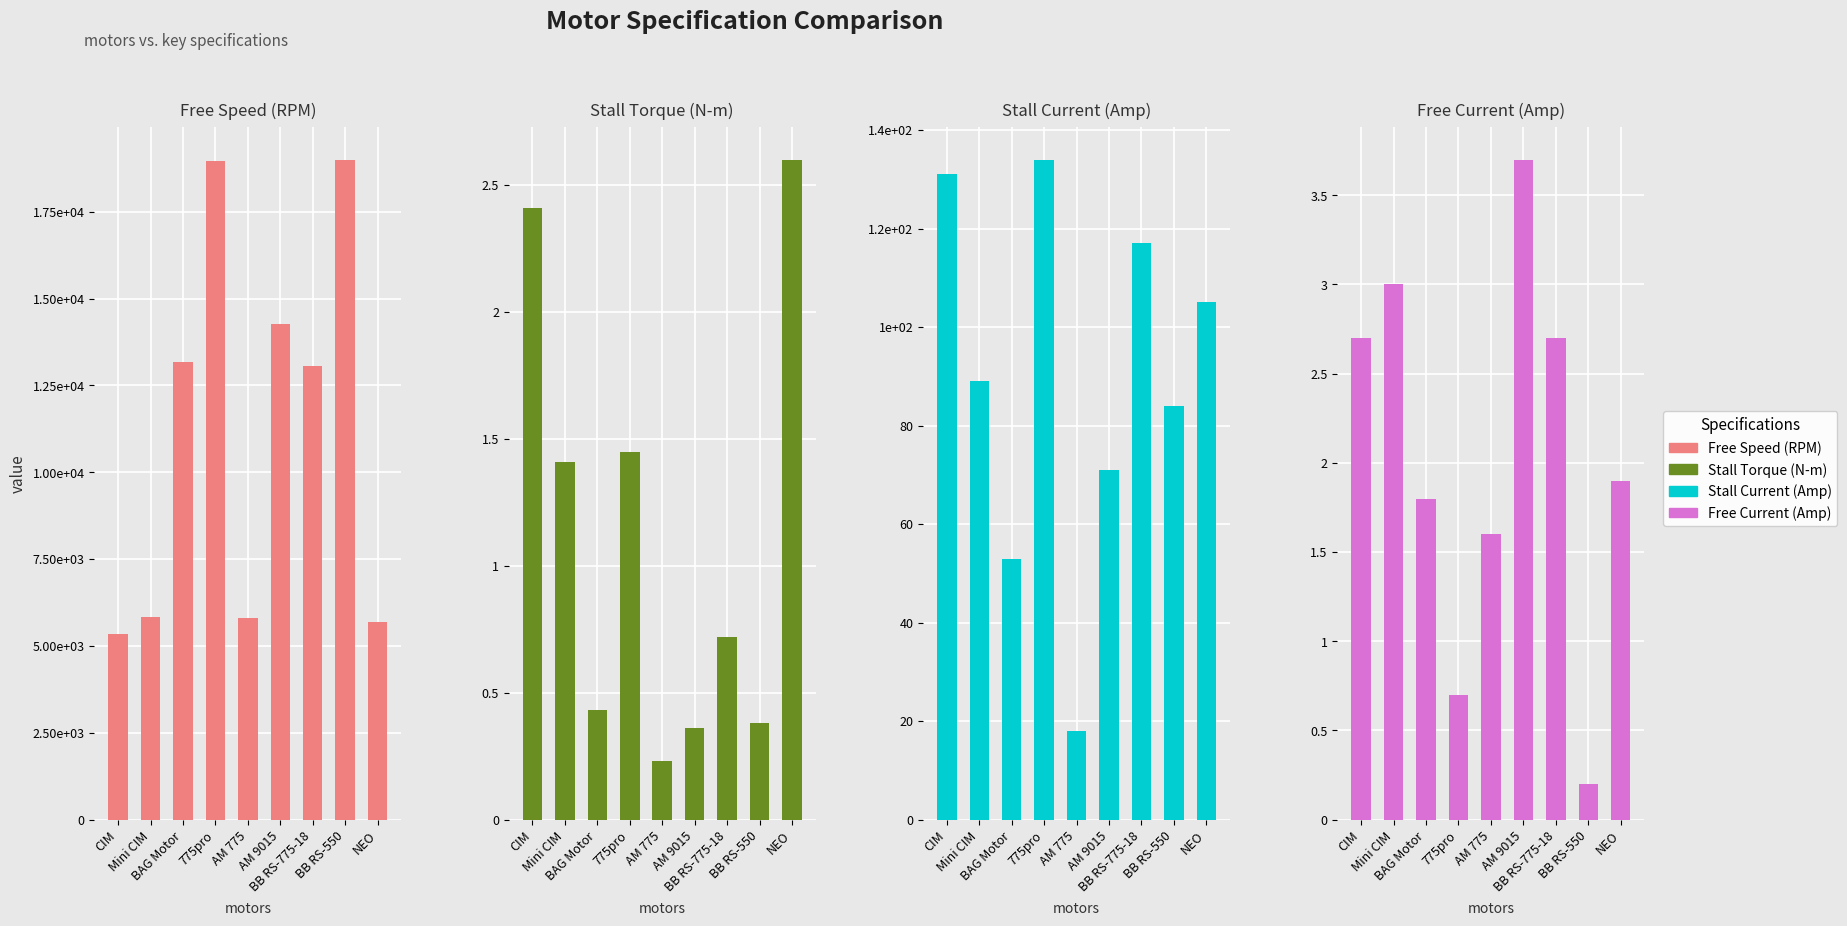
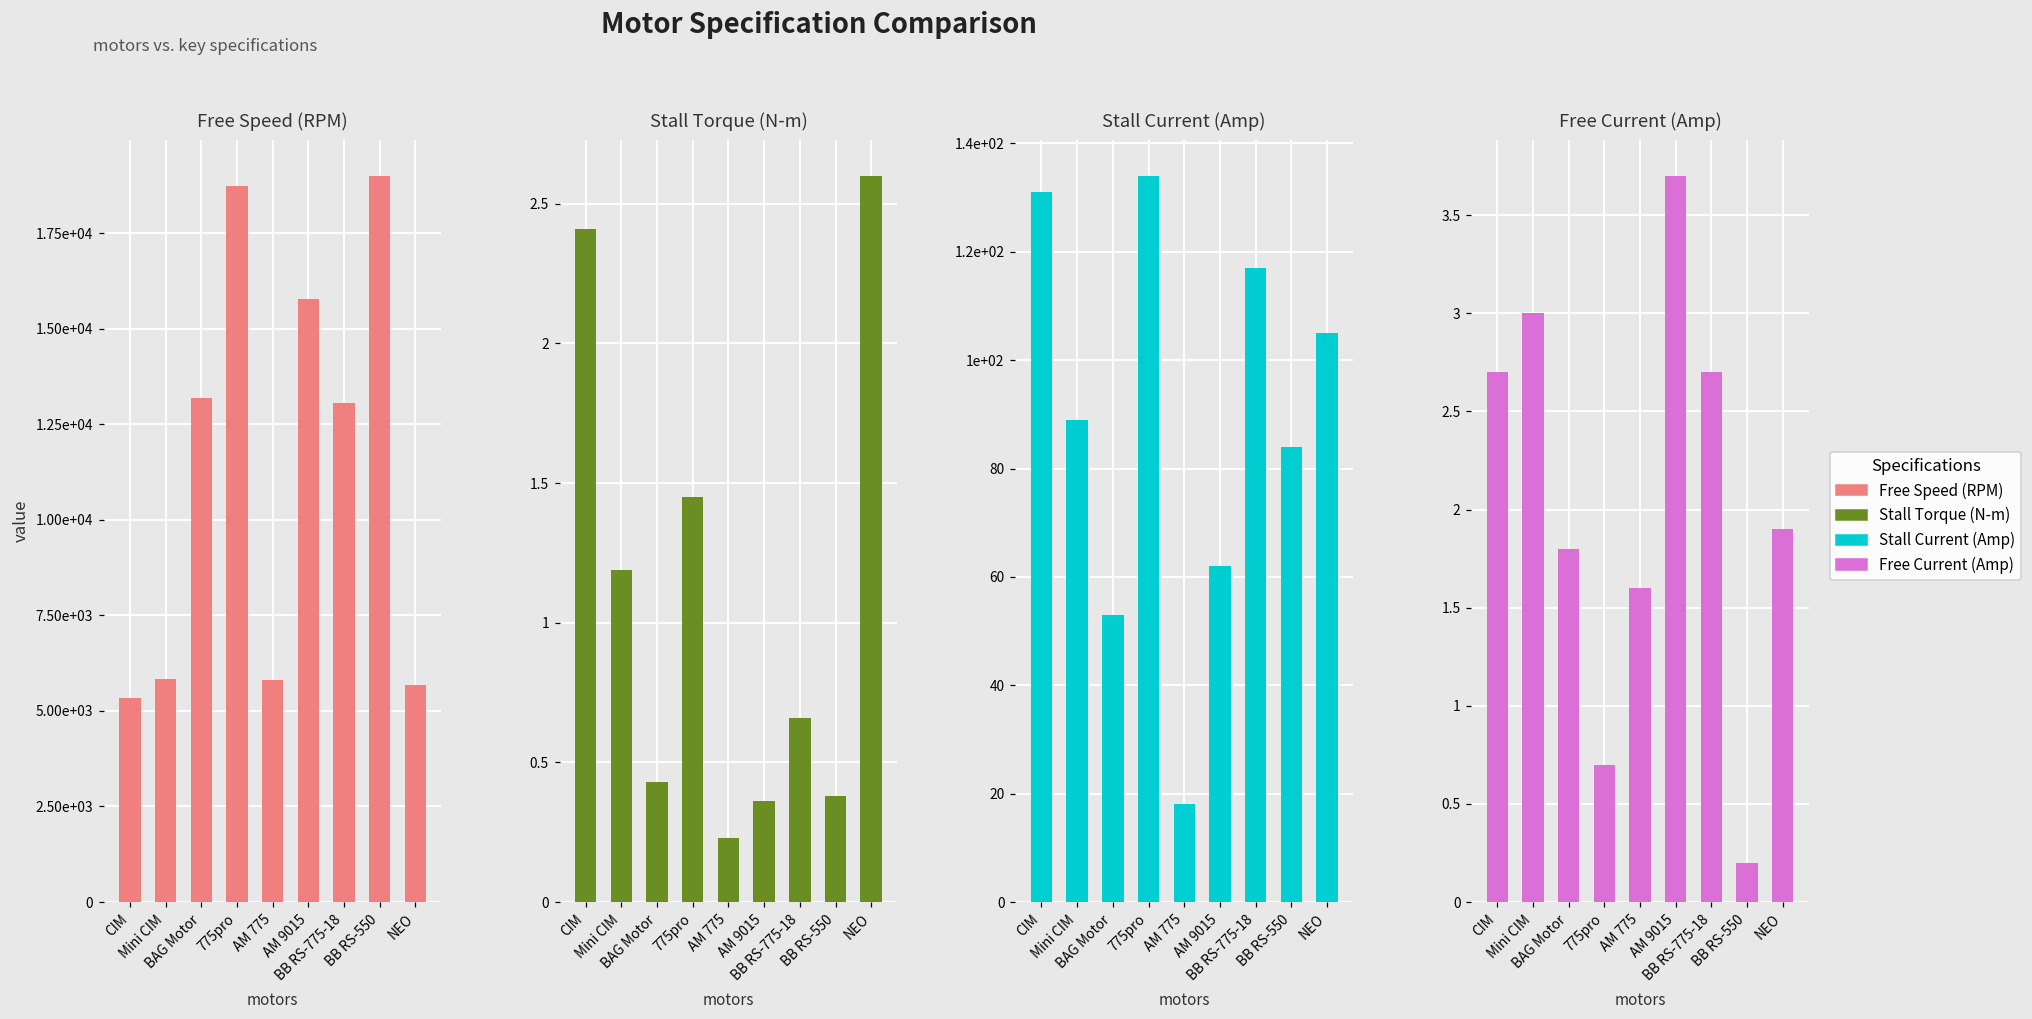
  {
    "Free Speed (RPM)": {
      "CIM": 5300,
      "Mini CIM": 5800,
      "BAG Motor": 13200,
-     "775pro": 19000,
+     "775pro": 18700,
      "AM 775": 5800,
-     "AM 9015": 14300,
+     "AM 9015": 15800,
      "BB RS-775-18": 13100,
      "BB RS-550": 19000,
      "NEO": 5700
    },
    "Stall Torque (N-m)": {
      "CIM": 2.41,
-     "Mini CIM": 1.41,
+     "Mini CIM": 1.19,
      "BAG Motor": 0.43,
      "775pro": 1.45,
      "AM 775": 0.23,
      "AM 9015": 0.36,
-     "BB RS-775-18": 0.72,
+     "BB RS-775-18": 0.66,
      "BB RS-550": 0.38,
      "NEO": 2.60
    },
    "Stall Current (Amp)": {
      "CIM": 131,
      "Mini CIM": 89,
      "BAG Motor": 53,
      "775pro": 134,
      "AM 775": 18,
-     "AM 9015": 71,
+     "AM 9015": 62,
      "BB RS-775-18": 117,
      "BB RS-550": 84,
      "NEO": 105
    },
    "Free Current (Amp)": {
      "CIM": 2.70,
      "Mini CIM": 3.00,
      "BAG Motor": 1.80,
      "775pro": 0.70,
      "AM 775": 1.60,
      "AM 9015": 3.70,
      "BB RS-775-18": 2.70,
      "BB RS-550": 0.20,
      "NEO": 1.90
    }
  }
